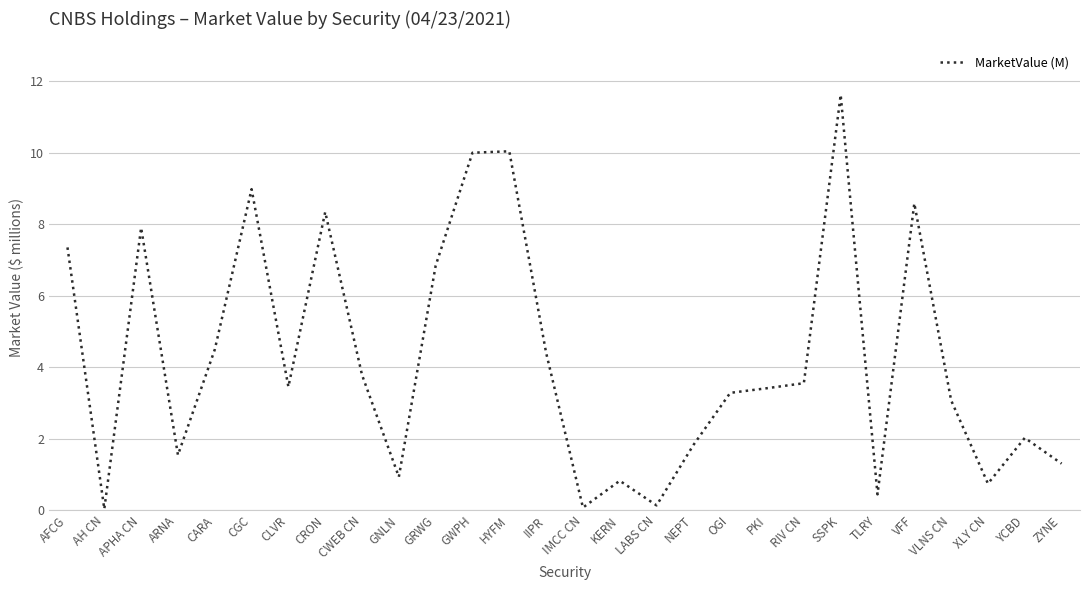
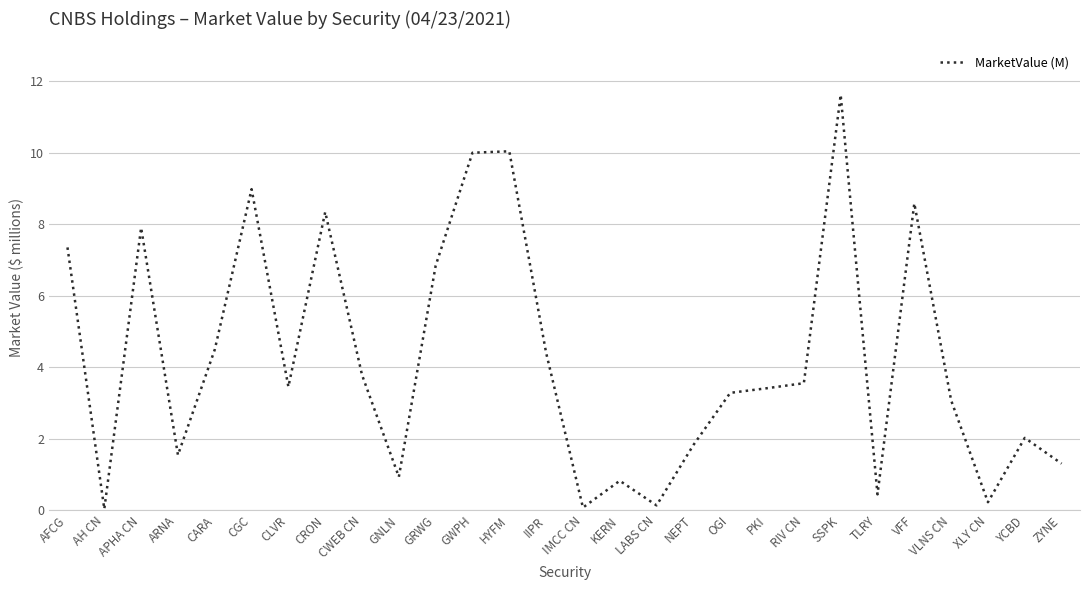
  {
    "AFCG": 7.4,
    "AH CN": 0.0,
    "APHA CN": 7.9,
    "ARNA": 1.5,
    "CARA": 4.5,
    "CGC": 9.0,
    "CLVR": 3.5,
    "CRON": 8.3,
    "CWEB CN": 3.8,
    "GNLN": 0.9,
    "GRWG": 6.8,
    "GWPH": 10.0,
    "HYFM": 10.0,
    "IIPR": 4.4,
    "IMCC CN": 0.1,
    "KERN": 0.8,
    "LABS CN": 0.1,
    "NEPT": 1.8,
    "OGI": 3.3,
    "PKI": 3.4,
    "RIV CN": 3.6,
    "SSPK": 11.6,
    "TLRY": 0.4,
    "VFF": 8.6,
    "VLNS CN": 3.1,
-   "XLY CN": 0.7,
+   "XLY CN": 0.2,
    "YCBD": 2.0,
    "ZYNE": 1.3
  }
